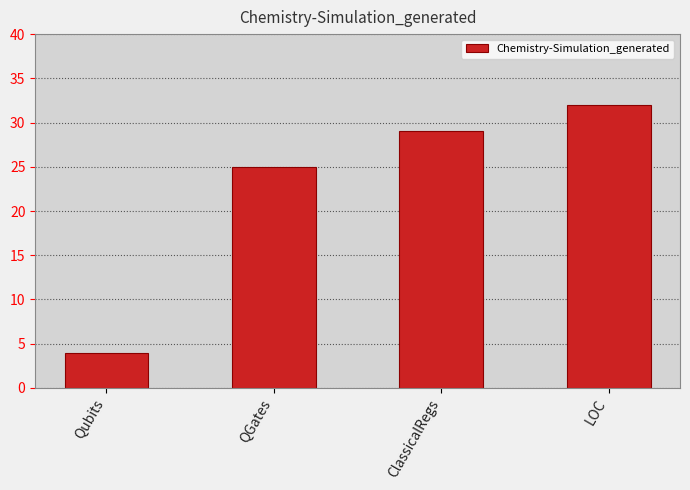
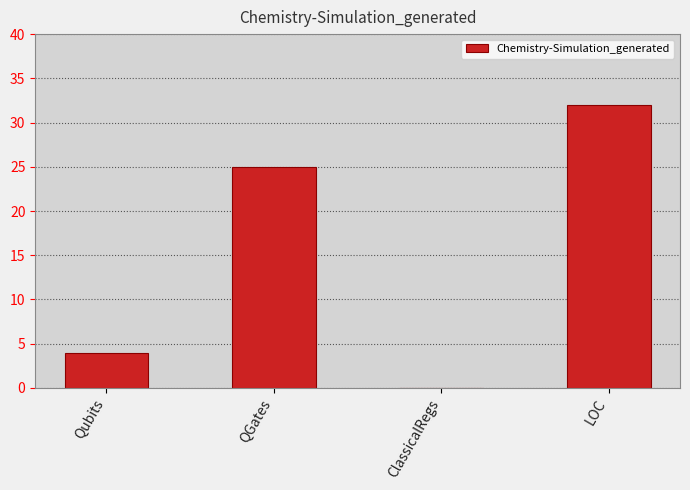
  {
    "Qubits": 4,
    "QGates": 25,
-   "ClassicalRegs": 29,
+   "ClassicalRegs": 0,
    "LOC": 32
  }
